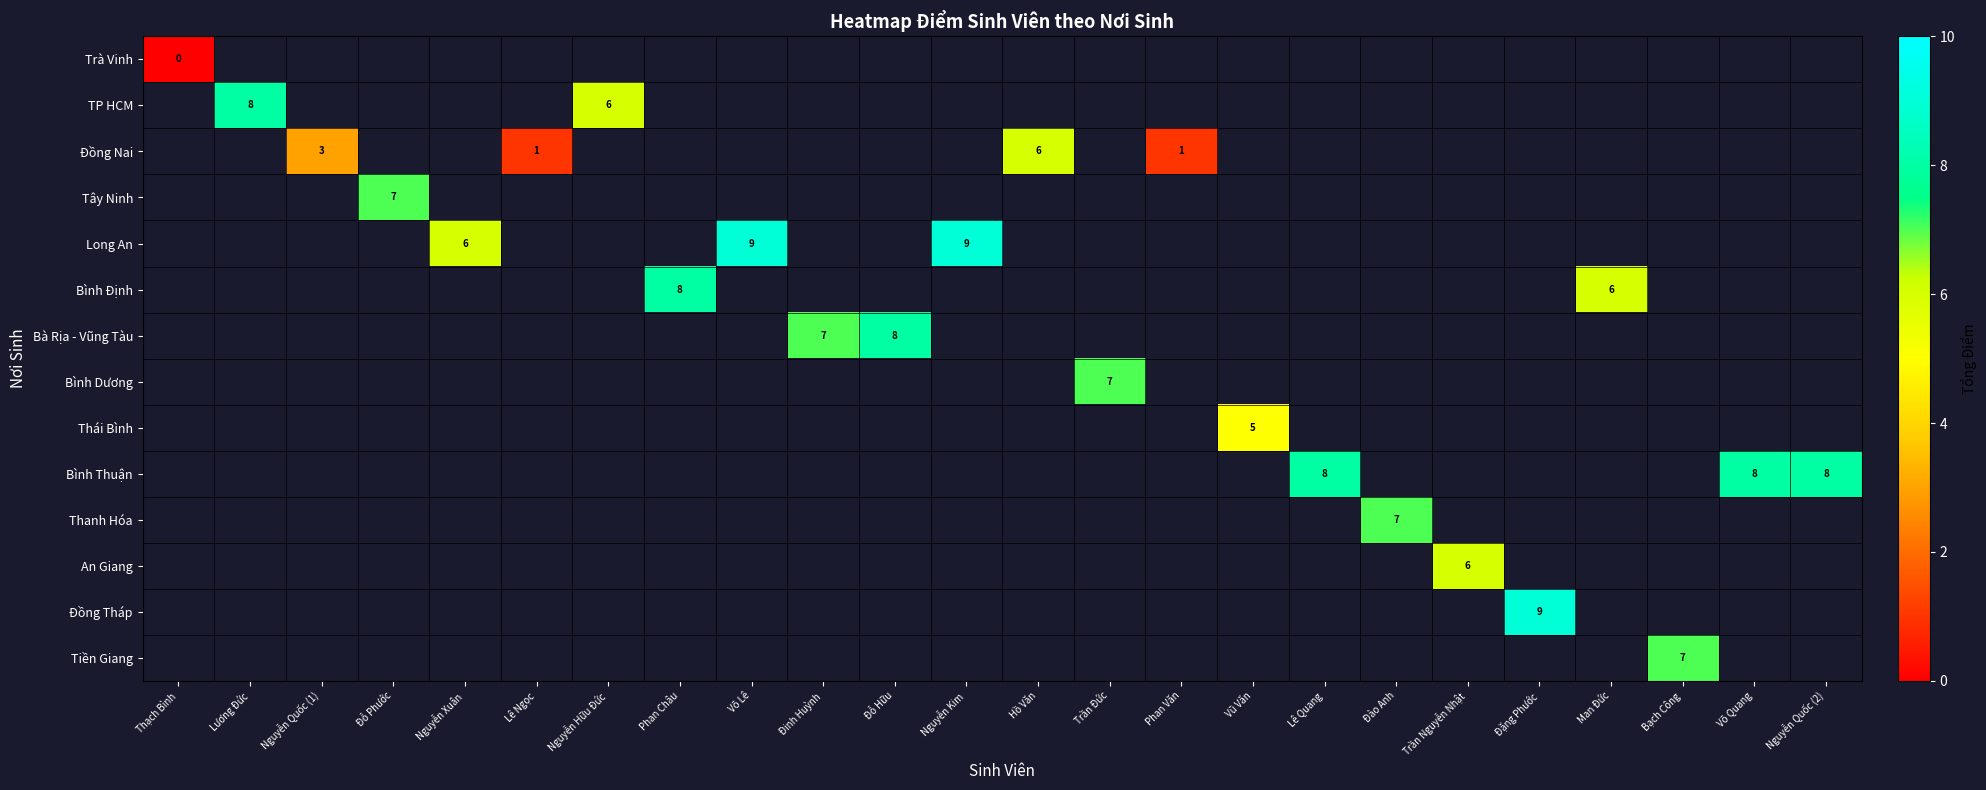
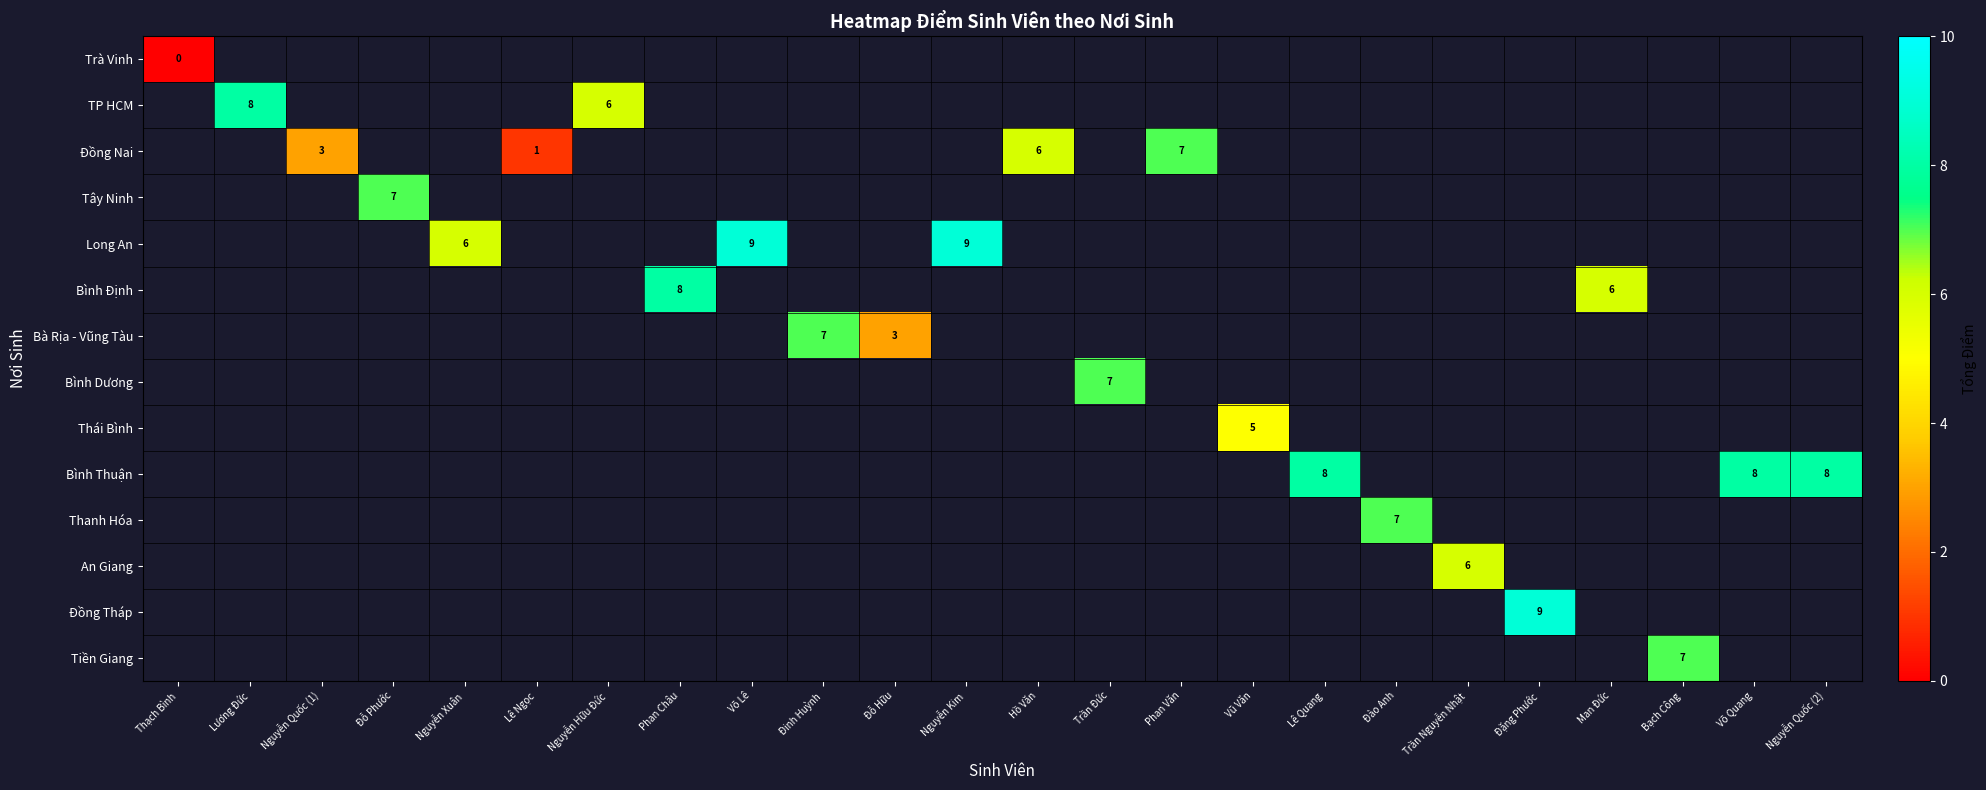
  {
    "Trà Vinh": {
      "Thạch Bình": 0
    },
    "TP HCM": {
      "Lương Đức": 8,
      "Nguyễn Hữu Đức": 6
    },
    "Đồng Nai": {
      "Nguyễn Quốc (1)": 3,
      "Lê Ngọc": 1,
      "Hồ Văn": 6,
-     "Phan Văn": 1
+     "Phan Văn": 7
    },
    "Tây Ninh": {
      "Đỗ Phước": 7
    },
    "Long An": {
      "Nguyễn Xuân": 6,
      "Võ Lê": 9,
      "Nguyễn Kim": 9
    },
    "Bình Định": {
      "Phan Châu": 8,
      "Man Đức": 6
    },
    "Bà Rịa - Vũng Tàu": {
      "Đinh Huỳnh": 7,
-     "Đỗ Hữu": 8
+     "Đỗ Hữu": 3
    },
    "Bình Dương": {
      "Trần Đức": 7
    },
    "Thái Bình": {
      "Vũ Văn": 5
    },
    "Bình Thuận": {
      "Lê Quang": 8,
      "Võ Quang": 8,
      "Nguyễn Quốc (2)": 8
    },
    "Thanh Hóa": {
      "Đào Anh": 7
    },
    "An Giang": {
      "Trần Nguyễn Nhật": 6
    },
    "Đồng Tháp": {
      "Đặng Phước": 9
    },
    "Tiền Giang": {
      "Bạch Công": 7
    }
  }
